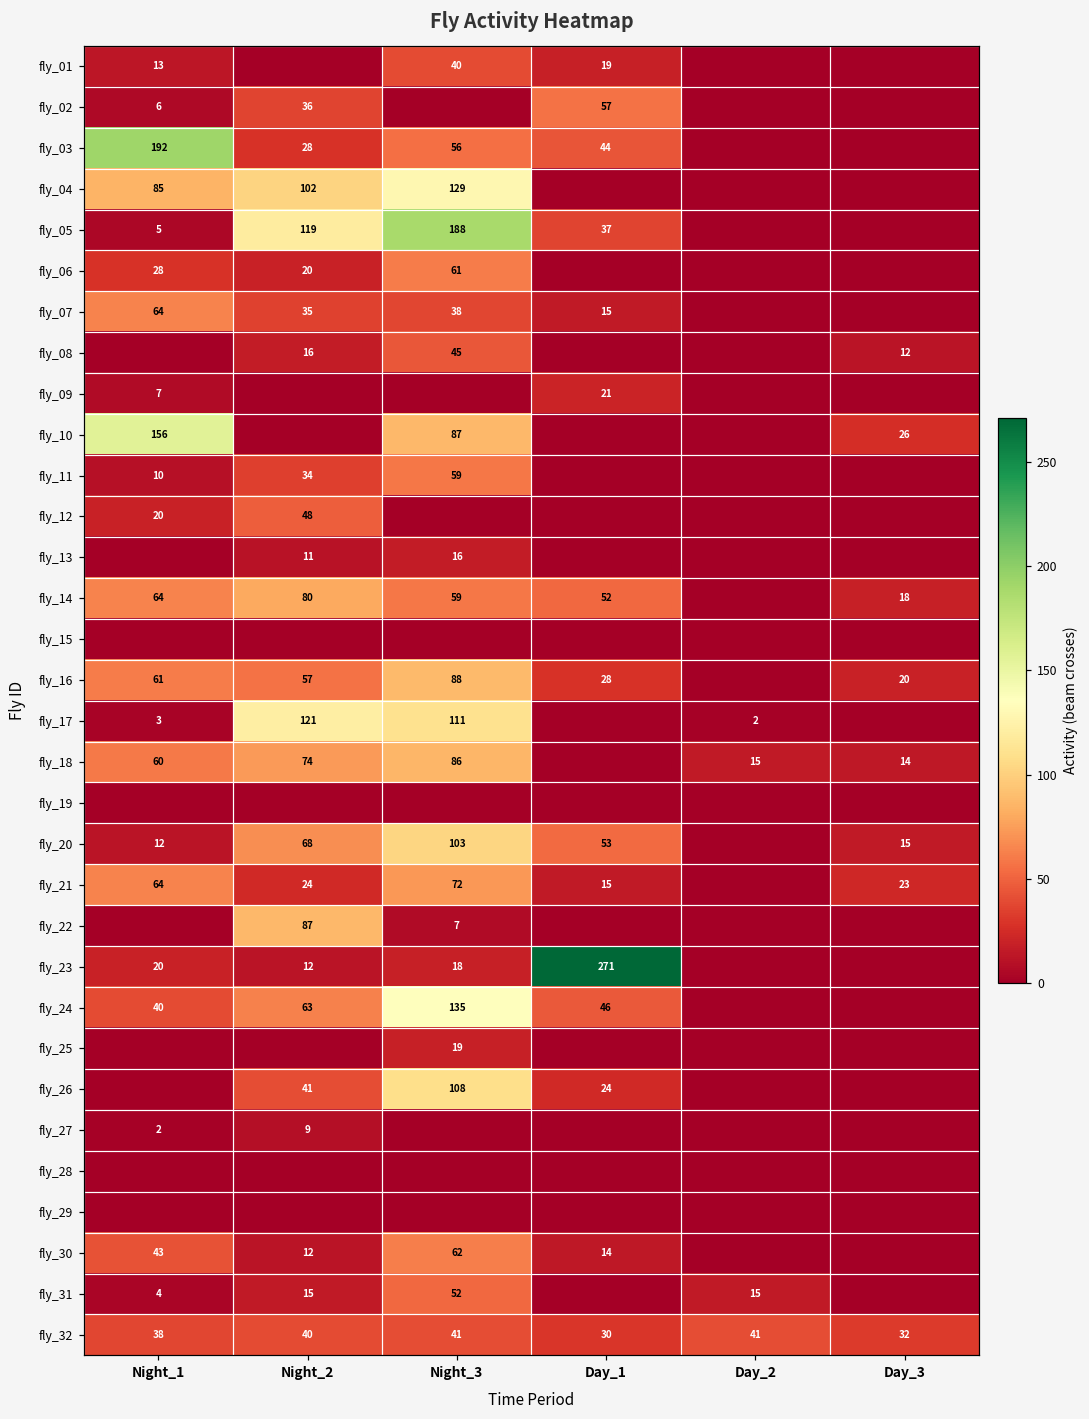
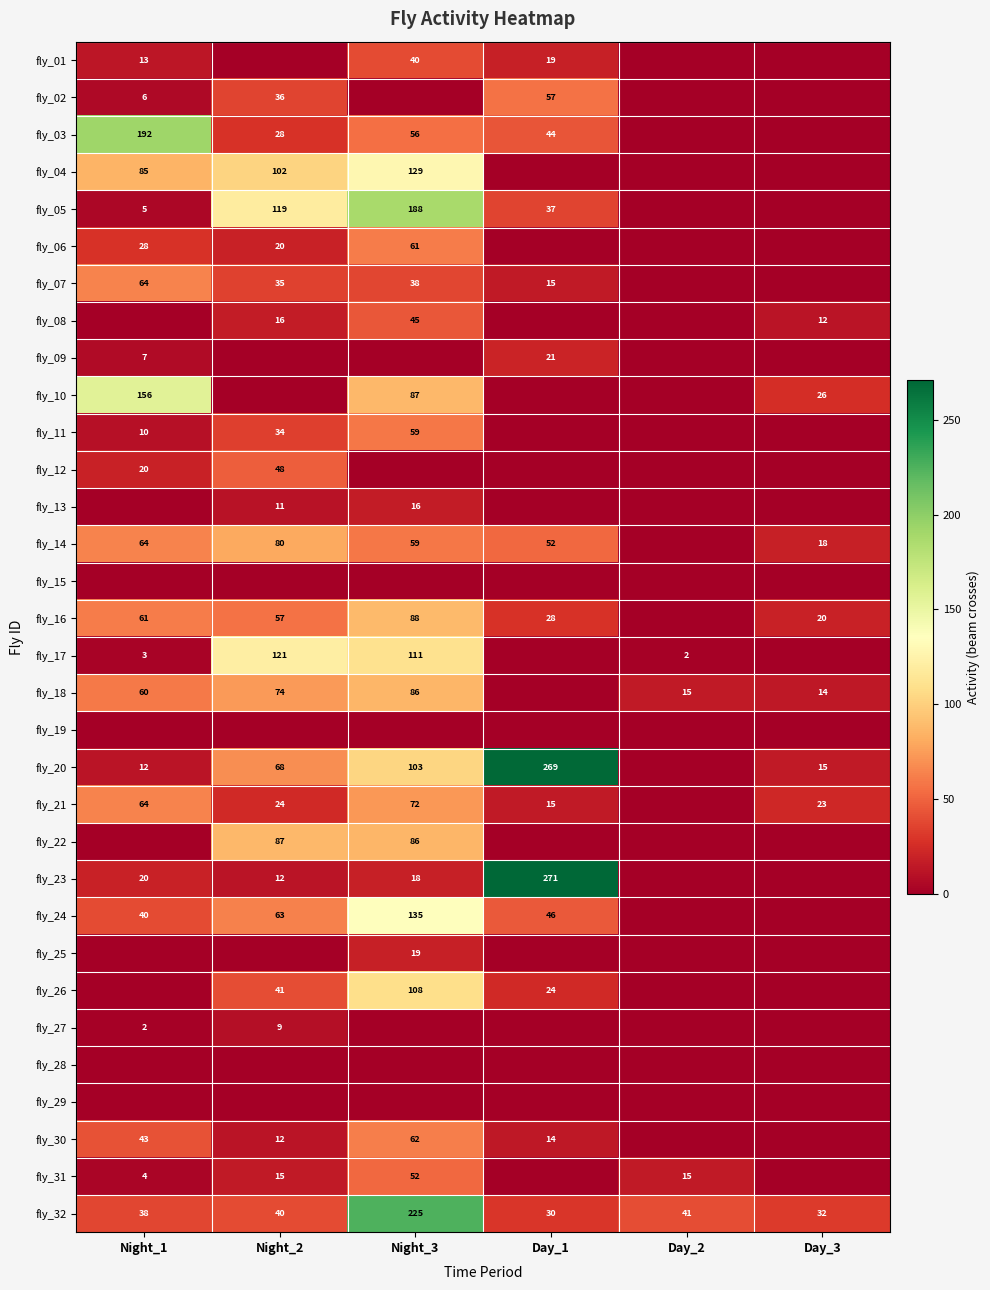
  {
    "fly_01": {
      "Night_1": 13,
      "Night_3": 40,
      "Day_1": 19
    },
    "fly_02": {
      "Night_1": 6,
      "Night_2": 36,
      "Day_1": 57
    },
    "fly_03": {
      "Night_1": 192,
      "Night_2": 28,
      "Night_3": 56,
      "Day_1": 44
    },
    "fly_04": {
      "Night_1": 85,
      "Night_2": 102,
      "Night_3": 129
    },
    "fly_05": {
      "Night_1": 5,
      "Night_2": 119,
      "Night_3": 188,
      "Day_1": 37
    },
    "fly_06": {
      "Night_1": 28,
      "Night_2": 20,
      "Night_3": 61
    },
    "fly_07": {
      "Night_1": 64,
      "Night_2": 35,
      "Night_3": 38,
      "Day_1": 15
    },
    "fly_08": {
      "Night_2": 16,
      "Night_3": 45,
      "Day_3": 12
    },
    "fly_09": {
      "Night_1": 7,
      "Day_1": 21
    },
    "fly_10": {
      "Night_1": 156,
      "Night_3": 87,
      "Day_3": 26
    },
    "fly_11": {
      "Night_1": 10,
      "Night_2": 34,
      "Night_3": 59
    },
    "fly_12": {
      "Night_1": 20,
      "Night_2": 48
    },
    "fly_13": {
      "Night_2": 11,
      "Night_3": 16
    },
    "fly_14": {
      "Night_1": 64,
      "Night_2": 80,
      "Night_3": 59,
      "Day_1": 52,
      "Day_3": 18
    },
    "fly_16": {
      "Night_1": 61,
      "Night_2": 57,
      "Night_3": 88,
      "Day_1": 28,
      "Day_3": 20
    },
    "fly_17": {
      "Night_1": 3,
      "Night_2": 121,
      "Night_3": 111,
      "Day_2": 2
    },
    "fly_18": {
      "Night_1": 60,
      "Night_2": 74,
      "Night_3": 86,
      "Day_2": 15,
      "Day_3": 14
    },
    "fly_20": {
      "Night_1": 12,
      "Night_2": 68,
      "Night_3": 103,
-     "Day_1": 53,
+     "Day_1": 269,
      "Day_3": 15
    },
    "fly_21": {
      "Night_1": 64,
      "Night_2": 24,
      "Night_3": 72,
      "Day_1": 15,
      "Day_3": 23
    },
    "fly_22": {
      "Night_2": 87,
-     "Night_3": 7
+     "Night_3": 86
    },
    "fly_23": {
      "Night_1": 20,
      "Night_2": 12,
      "Night_3": 18,
      "Day_1": 271
    },
    "fly_24": {
      "Night_1": 40,
      "Night_2": 63,
      "Night_3": 135,
      "Day_1": 46
    },
    "fly_25": {
      "Night_3": 19
    },
    "fly_26": {
      "Night_2": 41,
      "Night_3": 108,
      "Day_1": 24
    },
    "fly_27": {
      "Night_1": 2,
      "Night_2": 9
    },
    "fly_30": {
      "Night_1": 43,
      "Night_2": 12,
      "Night_3": 62,
      "Day_1": 14
    },
    "fly_31": {
      "Night_1": 4,
      "Night_2": 15,
      "Night_3": 52,
      "Day_2": 15
    },
    "fly_32": {
      "Night_1": 38,
      "Night_2": 40,
-     "Night_3": 41,
+     "Night_3": 225,
      "Day_1": 30,
      "Day_2": 41,
      "Day_3": 32
    }
  }
